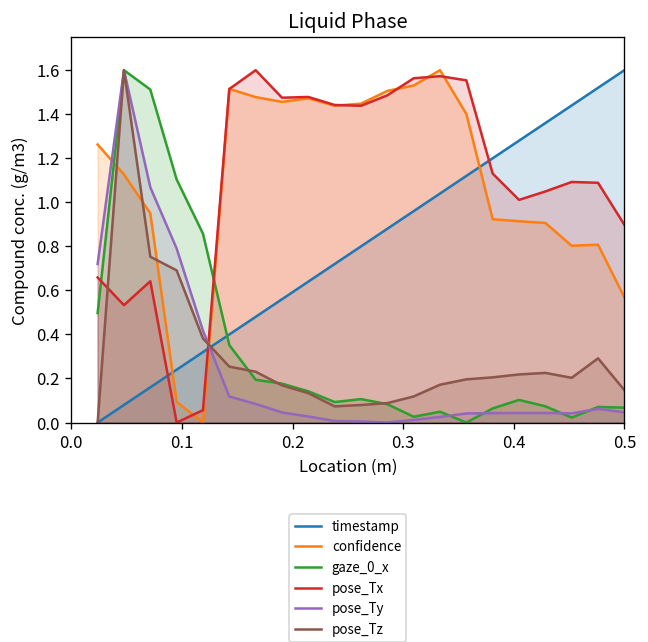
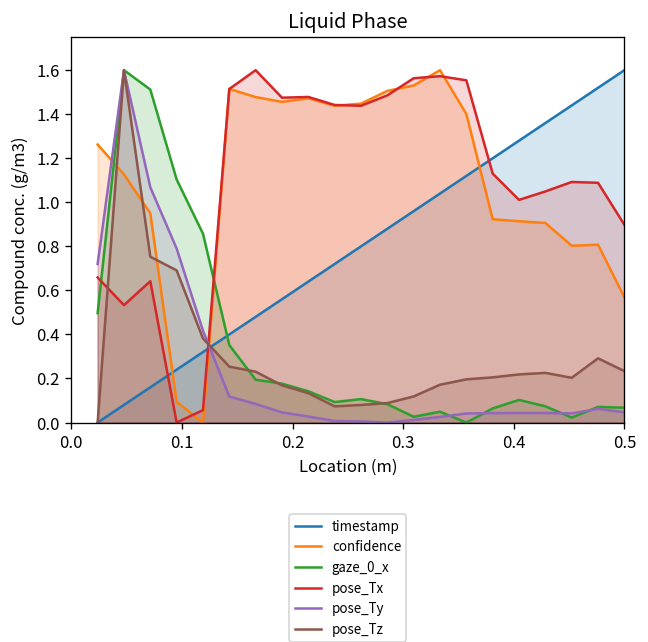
  {
    "timestamp": {
      "0.5": 1.60
    },
    "confidence": {
      "0.5": 0.57
    },
    "gaze_0_x": {
      "0.5": 0.07
    },
    "pose_Tx": {
      "0.5": 0.90
    },
    "pose_Ty": {
      "0.5": 0.05
    },
    "pose_Tz": {
-     "0.5": 0.15
+     "0.5": 0.23
    }
  }
